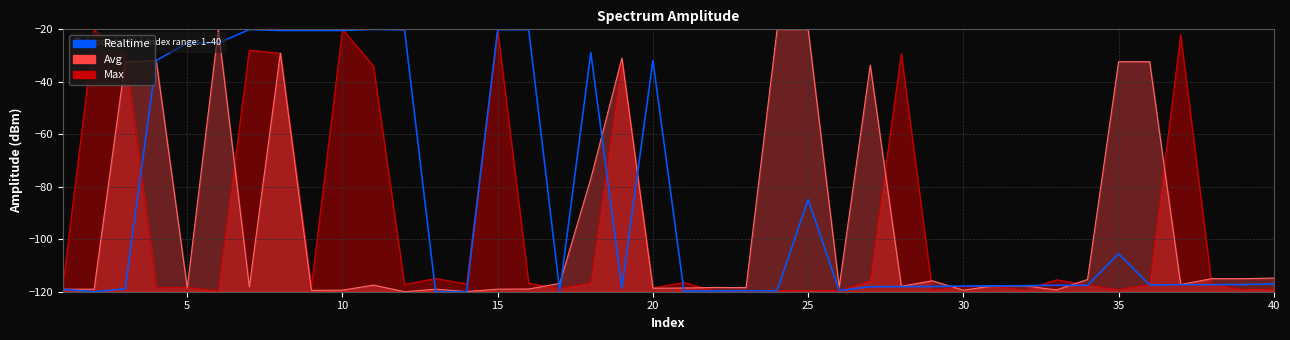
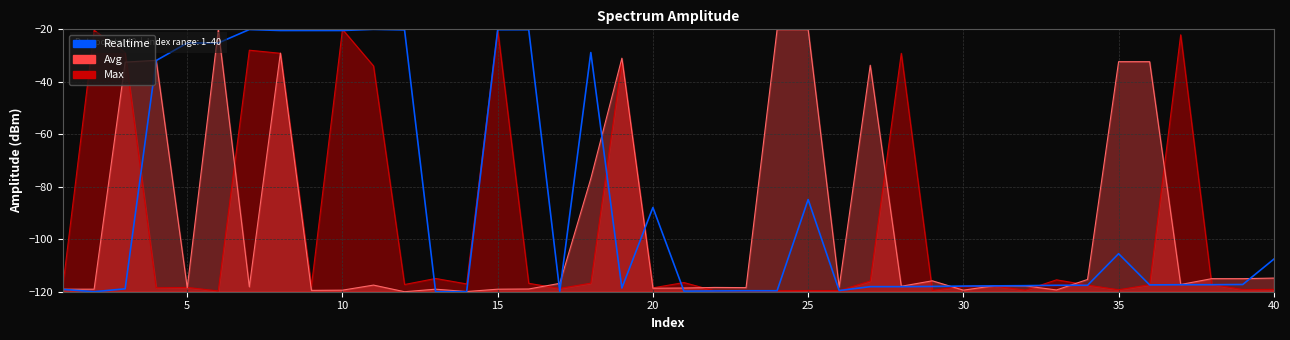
  {
    "Realtime": {
-     "20": -32,
+     "20": -88,
      "25": -85,
      "35": -106,
-     "40": -117
+     "40": -108
    }
  }
